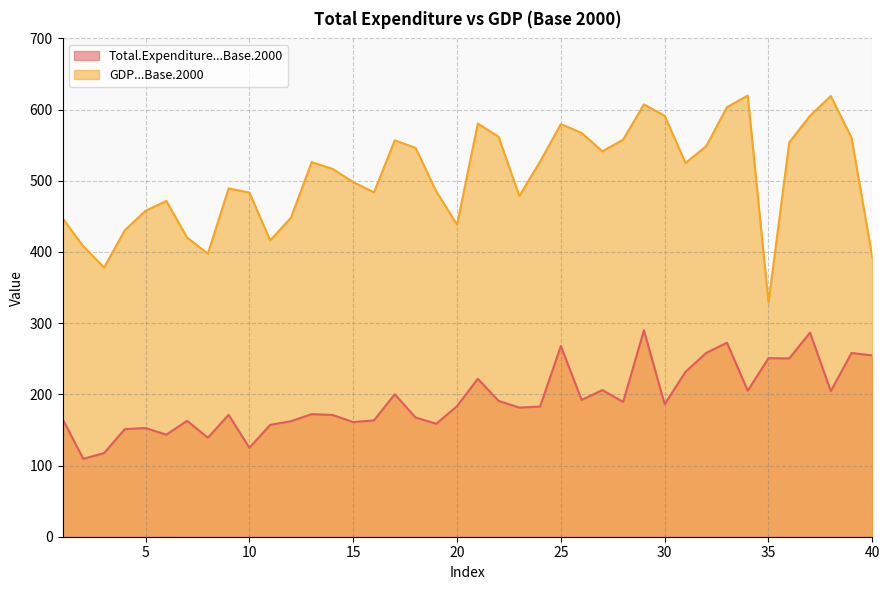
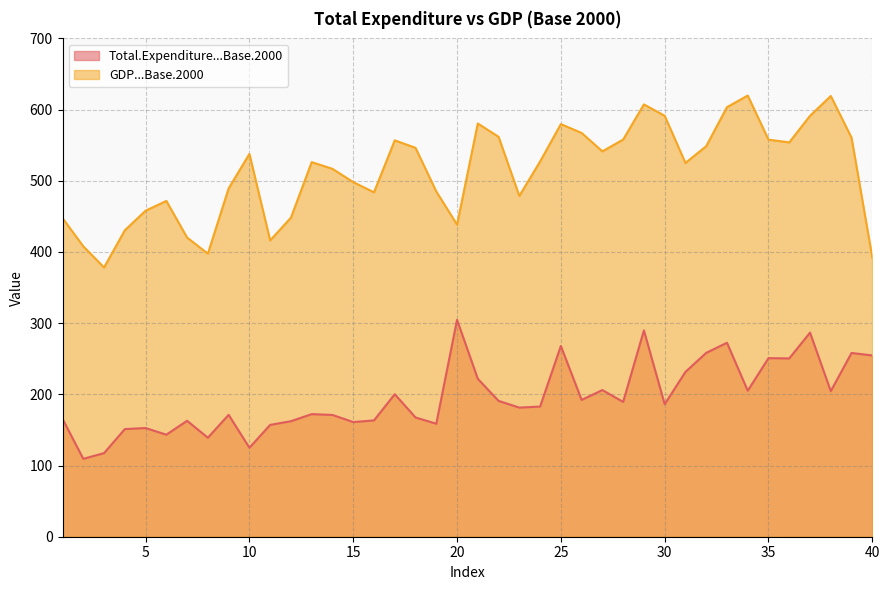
  {
    "Total.Expenditure...Base.2000": {
      "5": 150,
      "10": 120,
      "15": 160,
-     "20": 180,
+     "20": 300,
      "25": 270,
      "30": 190,
      "35": 250,
      "40": 250
    },
    "GDP...Base.2000": {
      "5": 460,
-     "10": 480,
+     "10": 540,
      "15": 500,
      "20": 440,
      "25": 580,
      "30": 590,
-     "35": 330,
+     "35": 560,
      "40": 390
    }
  }
